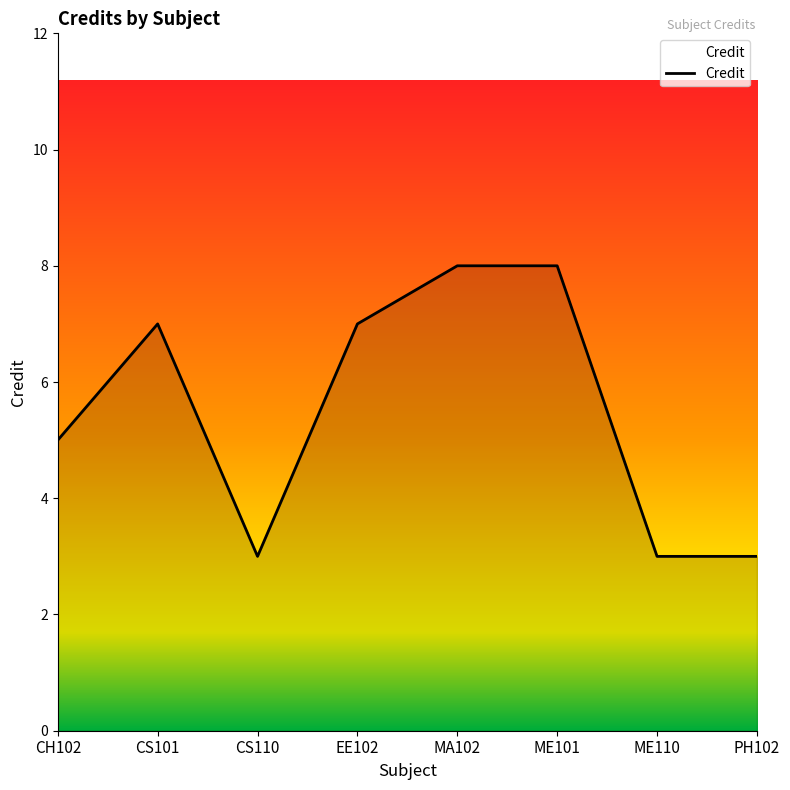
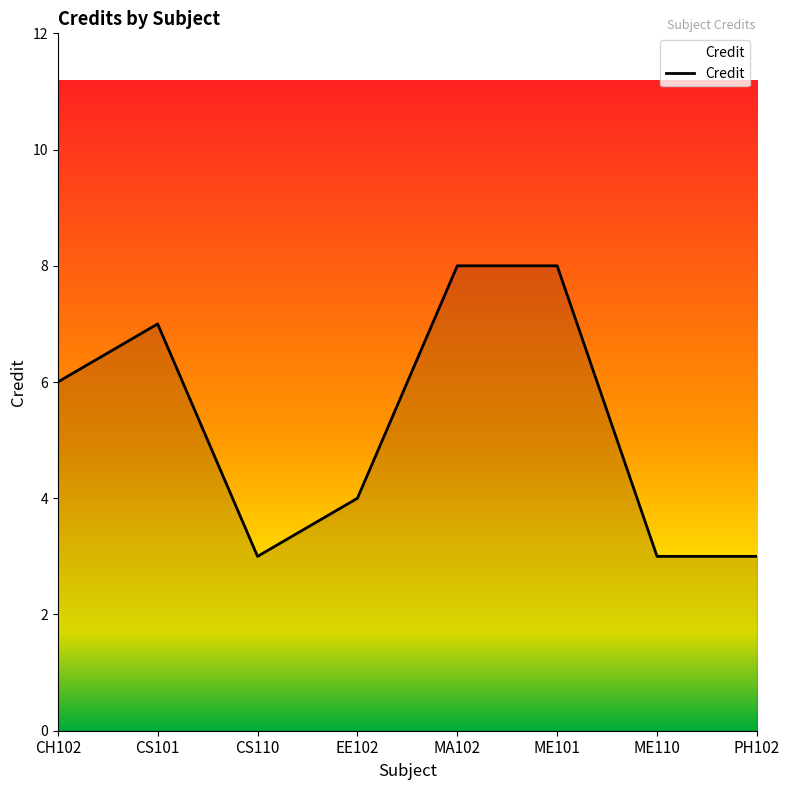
  {
-   "CH102": 5,
+   "CH102": 6,
    "CS101": 7,
    "CS110": 3,
-   "EE102": 7,
+   "EE102": 4,
    "MA102": 8,
    "ME101": 8,
    "ME110": 3,
    "PH102": 3
  }
